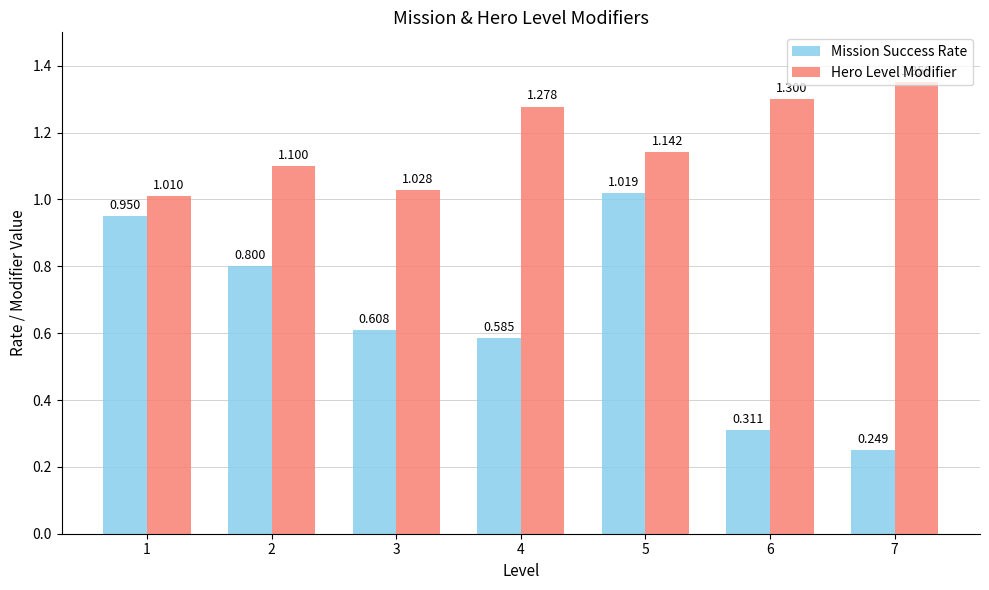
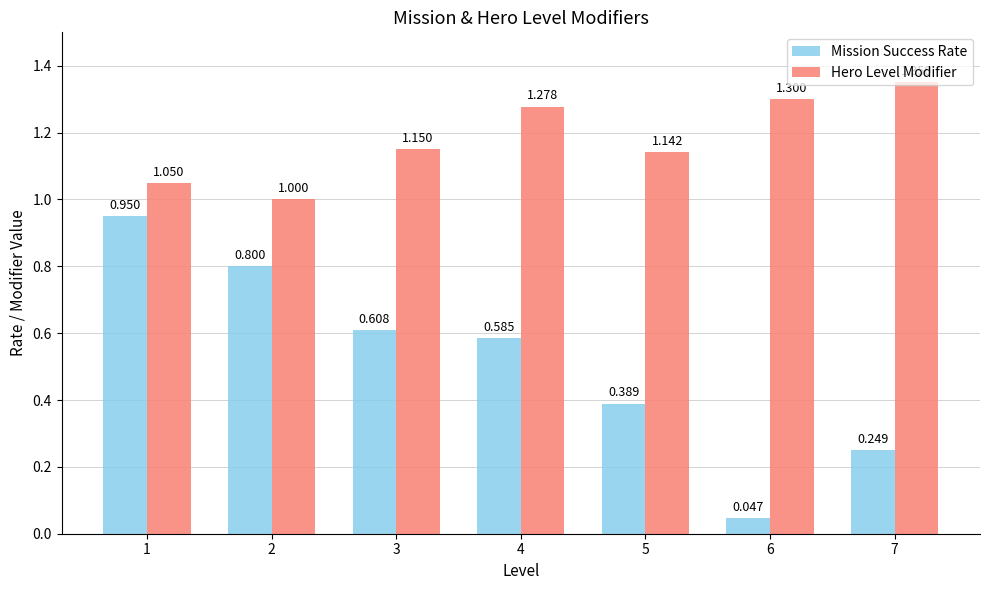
  {
    "Mission Success Rate": {
      "1": 0.950,
      "2": 0.800,
      "3": 0.608,
      "4": 0.585,
-     "5": 1.019,
-     "6": 0.311,
+     "5": 0.389,
+     "6": 0.047,
      "7": 0.249
    },
    "Hero Level Modifier": {
-     "1": 1.010,
-     "2": 1.100,
-     "3": 1.028,
+     "1": 1.050,
+     "2": 1.000,
+     "3": 1.150,
      "4": 1.278,
      "5": 1.142
    }
  }
